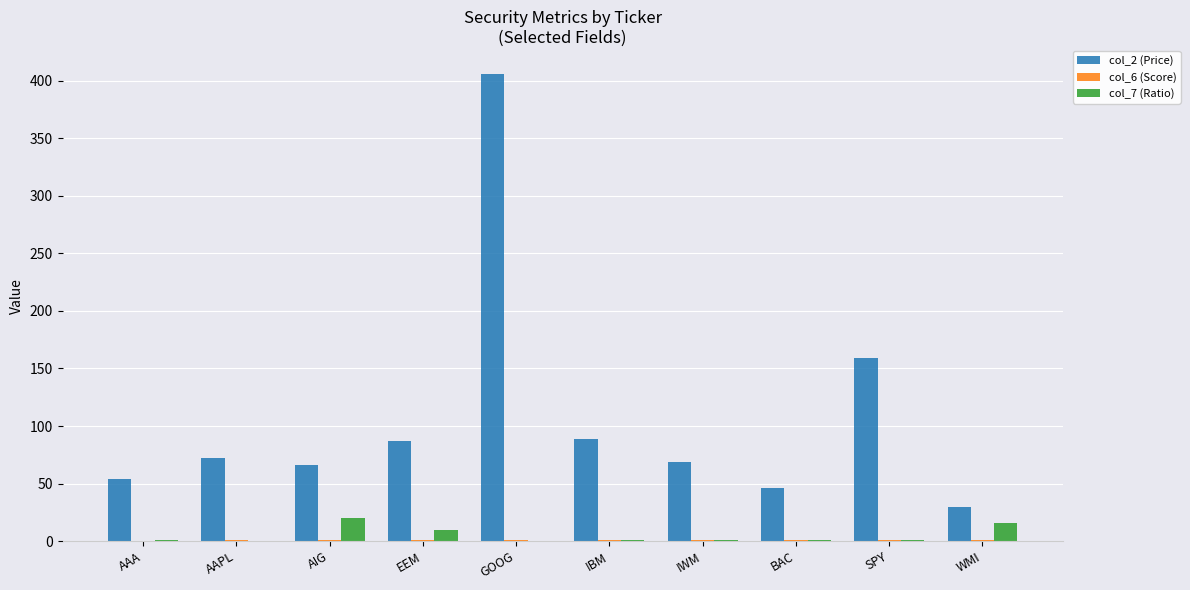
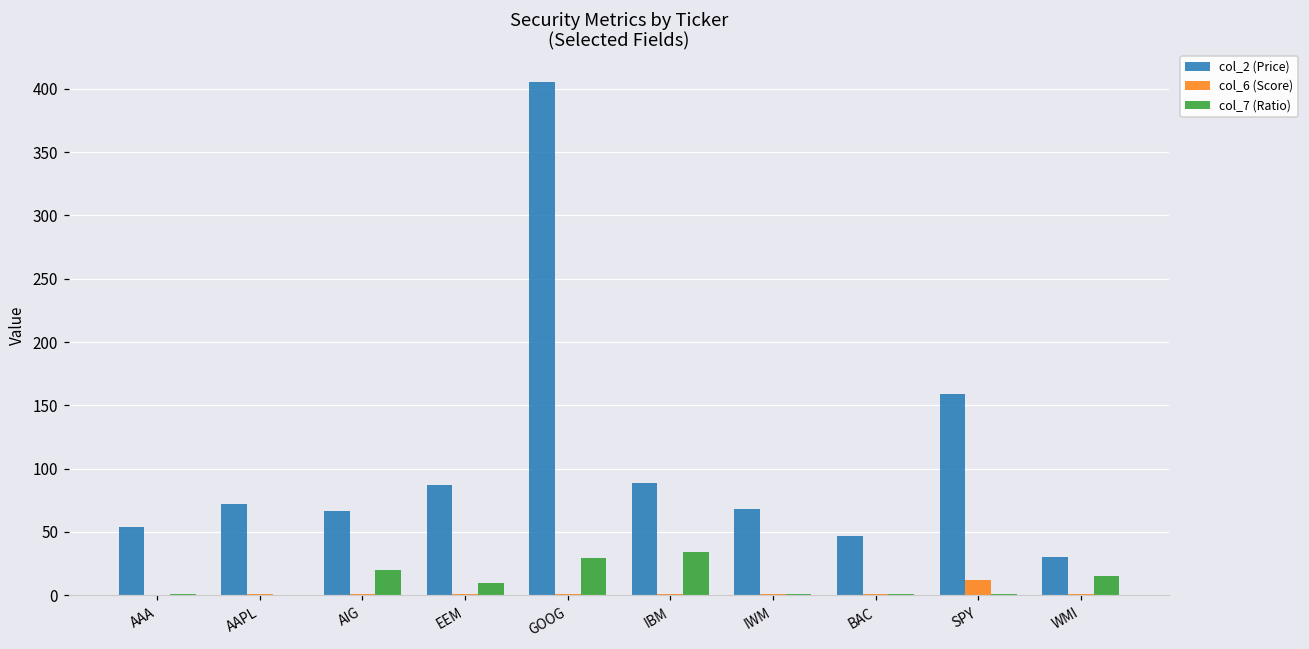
  {
    "col_2 (Price)": {
      "AAA": 54,
      "AAPL": 72,
      "AIG": 66,
      "EEM": 87,
      "GOOG": 406,
      "IBM": 88,
      "IWM": 68,
      "BAC": 46,
      "SPY": 159,
      "WMI": 30
    },
    "col_6 (Score)": {
-     "SPY": 1
+     "SPY": 12
    },
    "col_7 (Ratio)": {
      "AIG": 20,
      "EEM": 10,
-     "GOOG": 1,
-     "IBM": 1,
+     "GOOG": 30,
+     "IBM": 35,
      "WMI": 16
    }
  }
